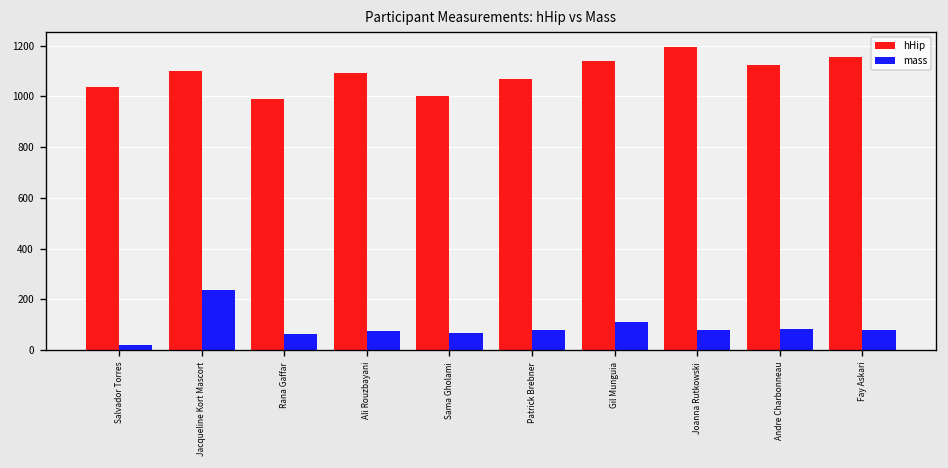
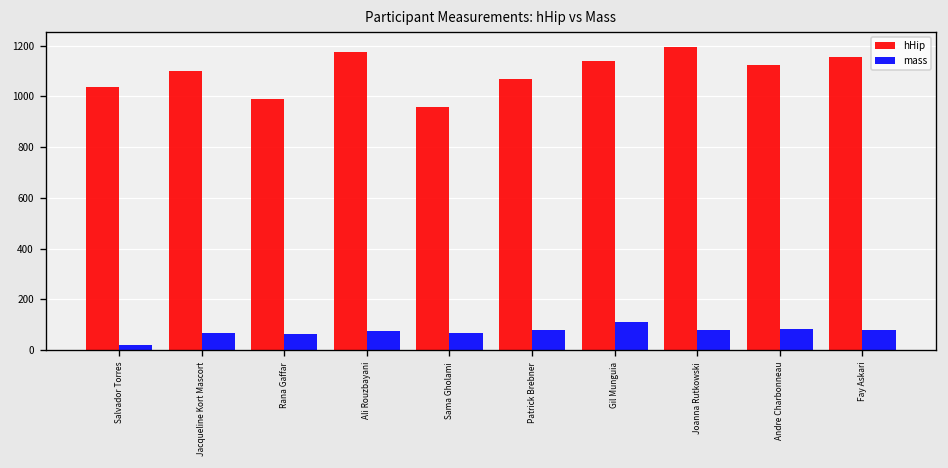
  {
    "hHip": {
      "Salvador Torres": 1040,
      "Jacqueline Kort Mascort": 1100,
      "Rana Gaffar": 990,
-     "Ali Rouzbayani": 1090,
-     "Sama Gholami": 1000,
+     "Ali Rouzbayani": 1180,
+     "Sama Gholami": 960,
      "Patrick Brebner": 1070,
      "Gil Munguia": 1140,
      "Joanna Rutkowski": 1200,
      "Andre Charbonneau": 1130,
      "Fay Askari": 1150
    },
    "mass": {
      "Salvador Torres": 20,
-     "Jacqueline Kort Mascort": 240,
+     "Jacqueline Kort Mascort": 70,
      "Rana Gaffar": 60,
      "Ali Rouzbayani": 80,
      "Sama Gholami": 70,
      "Patrick Brebner": 80,
      "Gil Munguia": 110,
      "Joanna Rutkowski": 80,
      "Andre Charbonneau": 80,
      "Fay Askari": 80
    }
  }
